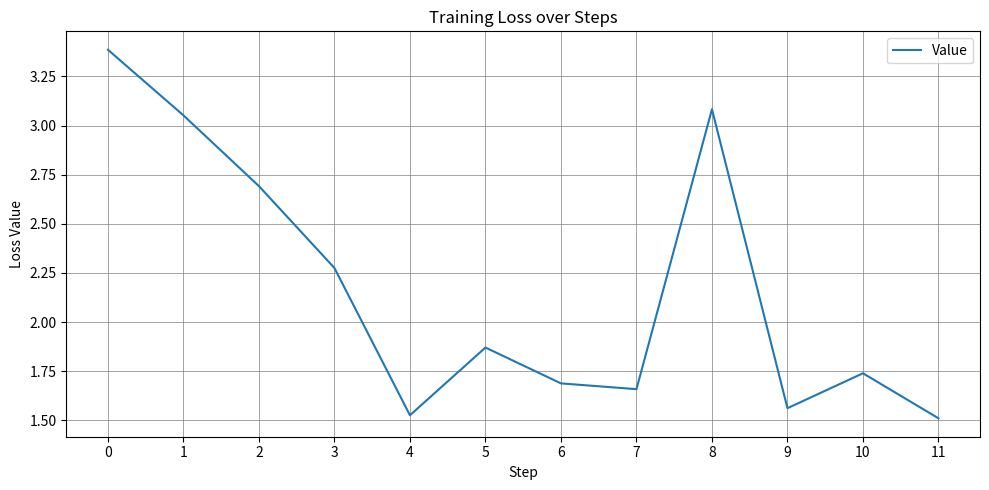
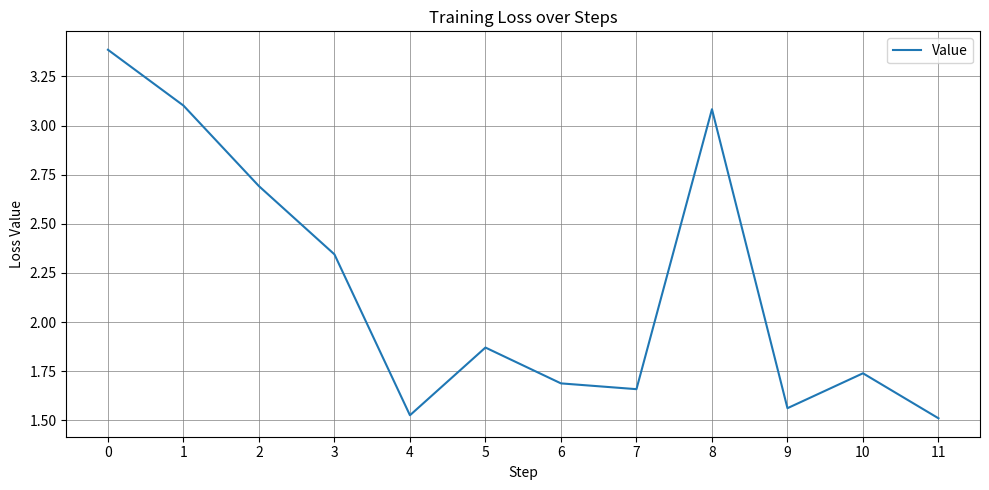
  {
    "0": 3.39,
-   "1": 3.05,
+   "1": 3.10,
    "2": 2.69,
-   "3": 2.28,
+   "3": 2.34,
    "4": 1.53,
    "5": 1.87,
    "6": 1.69,
    "7": 1.66,
    "8": 3.08,
    "9": 1.56,
    "10": 1.74,
    "11": 1.51
  }
